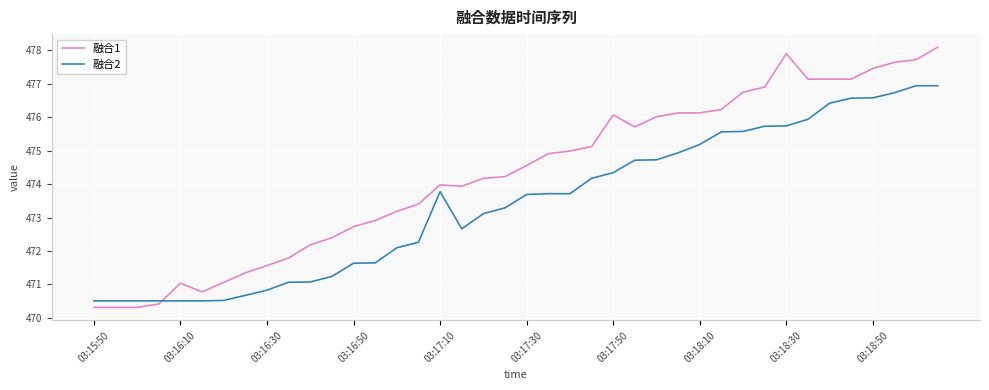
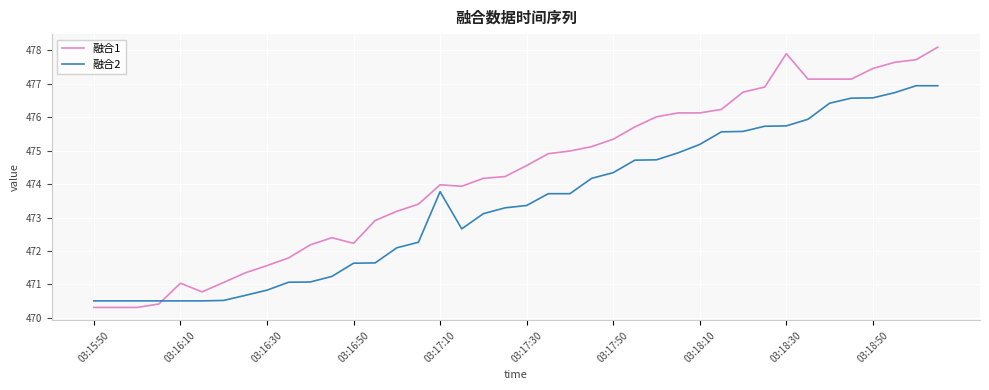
  {
    "融合1": {
      "03:15:50": 470.3,
      "03:16:10": 471.0,
      "03:16:30": 471.6,
-     "03:16:50": 472.7,
+     "03:16:50": 472.2,
      "03:17:10": 474.0,
      "03:17:30": 474.6,
-     "03:17:50": 476.1,
+     "03:17:50": 475.3,
      "03:18:10": 476.1,
      "03:18:30": 477.9,
      "03:18:50": 477.5
    },
    "融合2": {
      "03:15:50": 470.5,
      "03:16:10": 470.5,
      "03:16:30": 470.8,
      "03:16:50": 471.6,
      "03:17:10": 473.8,
-     "03:17:30": 473.7,
+     "03:17:30": 473.4,
      "03:17:50": 474.3,
      "03:18:10": 475.2,
      "03:18:30": 475.7,
      "03:18:50": 476.6
    }
  }
